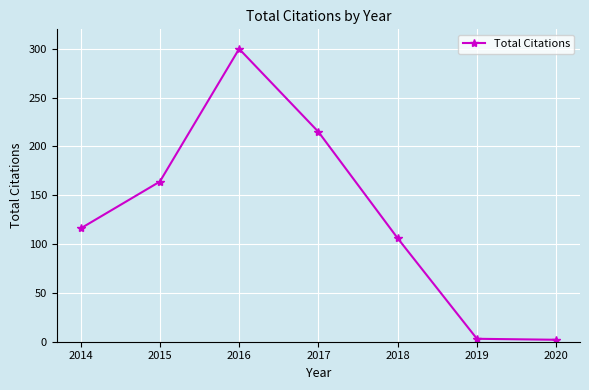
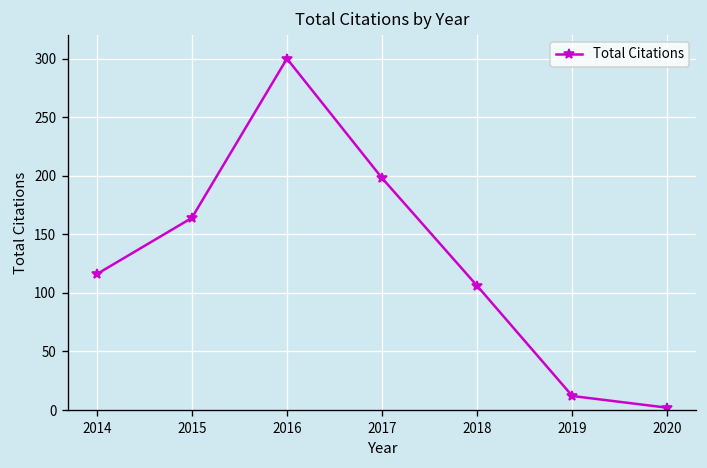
  {
    "2014": 120,
    "2015": 160,
    "2016": 300,
-   "2017": 220,
+   "2017": 200,
    "2018": 110,
-   "2019": 0,
+   "2019": 10,
    "2020": 0
  }
